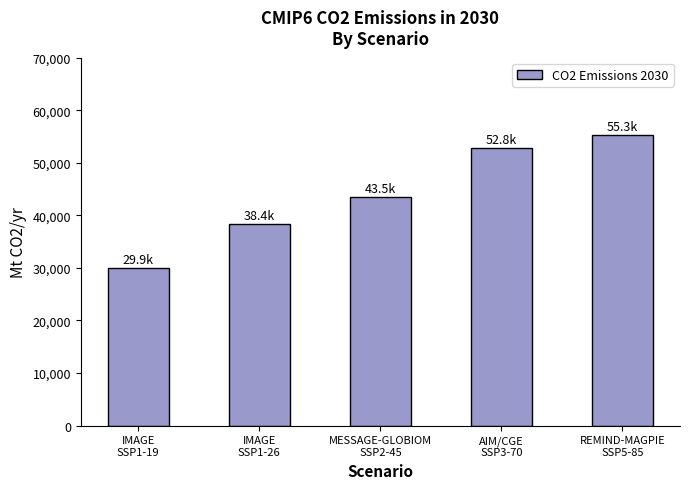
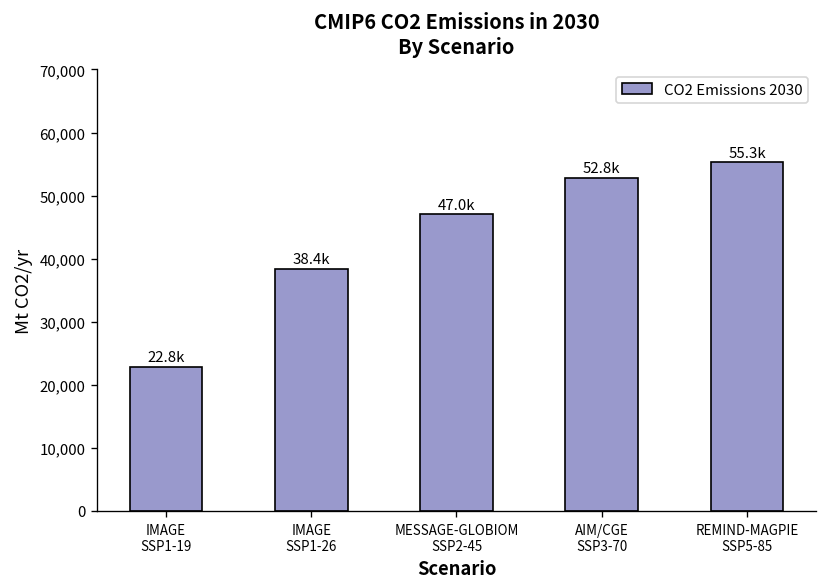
  {
-   "IMAGE SSP1-19": "29.9k",
+   "IMAGE SSP1-19": "22.8k",
    "IMAGE SSP1-26": "38.4k",
-   "MESSAGE-GLOBIOM SSP2-45": "43.5k",
+   "MESSAGE-GLOBIOM SSP2-45": "47.0k",
    "AIM/CGE SSP3-70": "52.8k",
    "REMIND-MAGPIE SSP5-85": "55.3k"
  }
